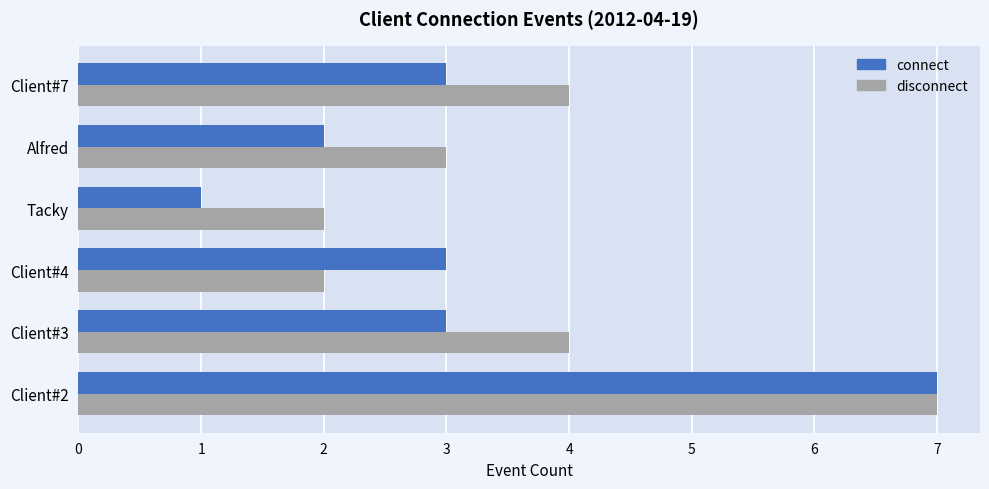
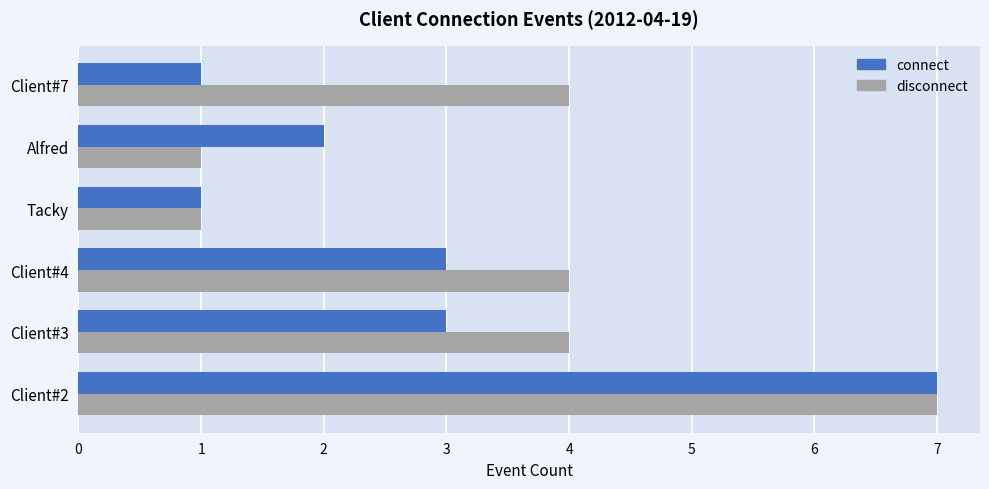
  {
    "connect": {
-     "Client#7": 3,
+     "Client#7": 1,
      "Alfred": 2,
      "Tacky": 1,
      "Client#4": 3,
      "Client#3": 3,
      "Client#2": 7
    },
    "disconnect": {
      "Client#7": 4,
-     "Alfred": 3,
-     "Tacky": 2,
-     "Client#4": 2,
+     "Alfred": 1,
+     "Tacky": 1,
+     "Client#4": 4,
      "Client#3": 4,
      "Client#2": 7
    }
  }
